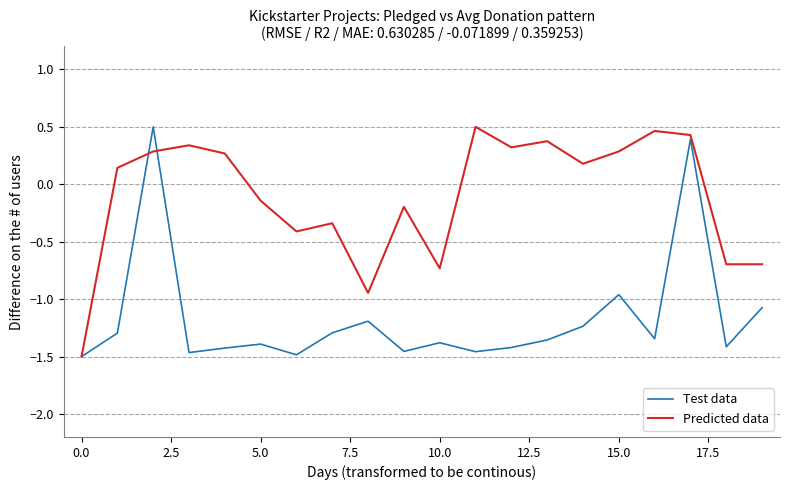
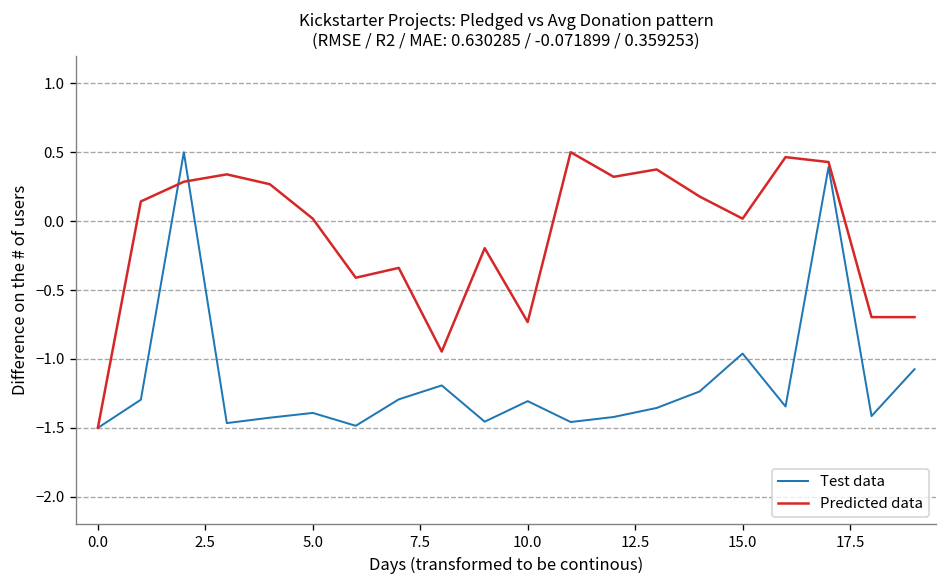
  {
    "Test data": {
      "5.0": -1.39,
-     "10.0": -1.38,
+     "10.0": -1.31,
      "15.0": -0.96
    },
    "Predicted data": {
-     "5.0": -0.14,
+     "5.0": 0.02,
      "10.0": -0.73,
-     "15.0": 0.29
+     "15.0": 0.02
    }
  }
